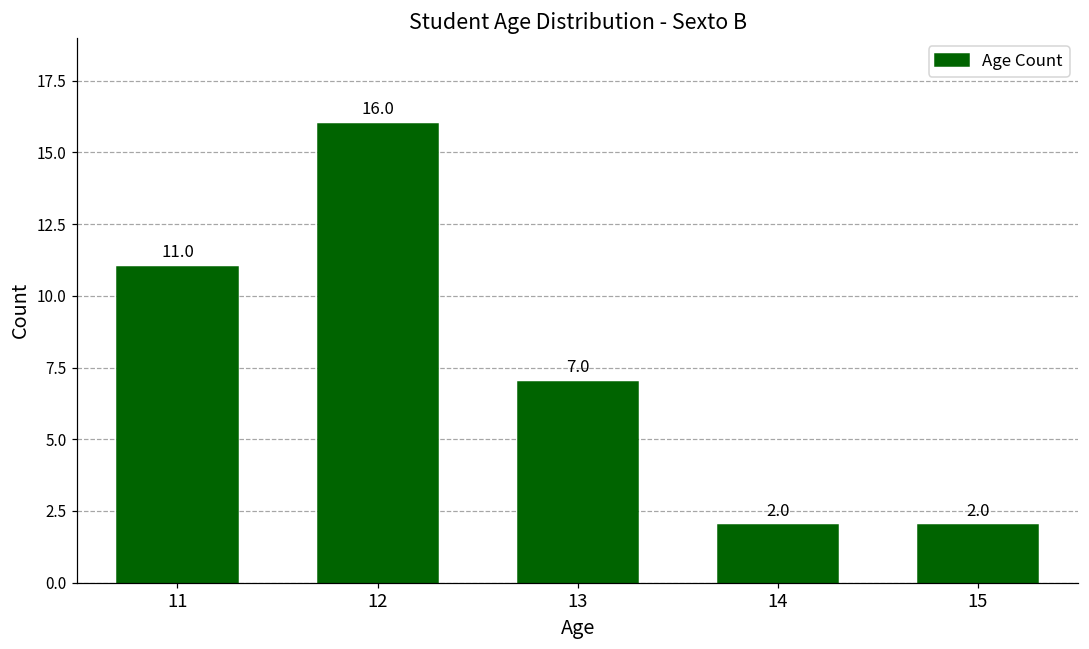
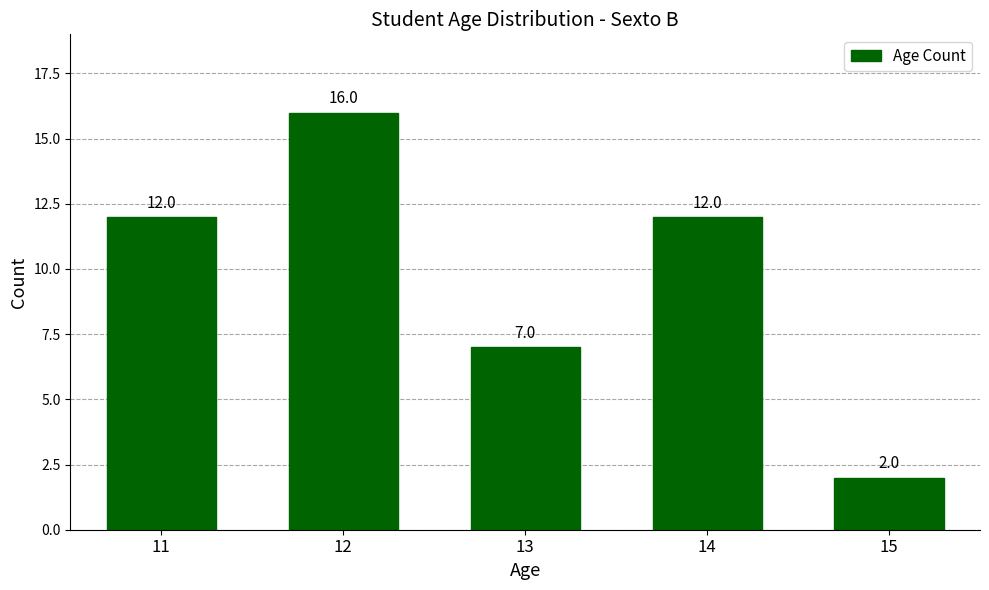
  {
-   "11": 11.0,
+   "11": 12.0,
    "12": 16.0,
    "13": 7.0,
-   "14": 2.0,
+   "14": 12.0,
    "15": 2.0
  }
